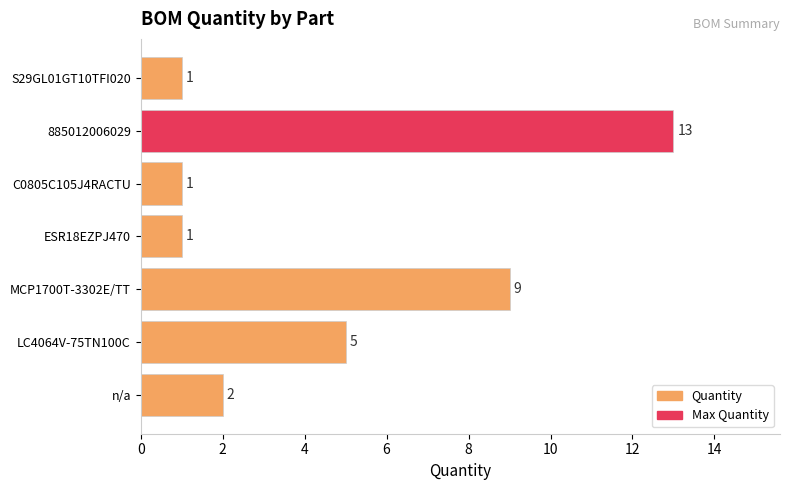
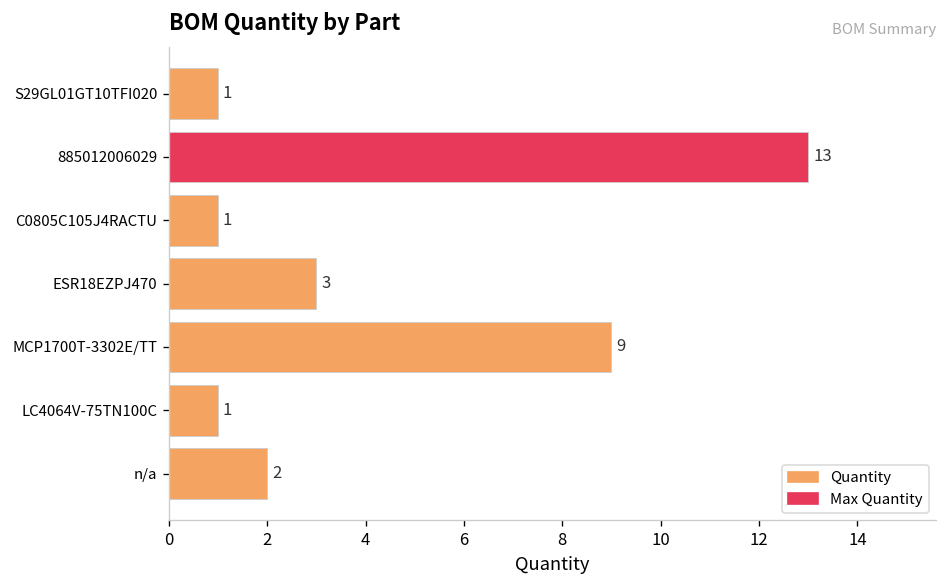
  {
    "S29GL01GT10TFI020": 1,
    "885012006029": 13,
    "C0805C105J4RACTU": 1,
-   "ESR18EZPJ470": 1,
+   "ESR18EZPJ470": 3,
    "MCP1700T-3302E/TT": 9,
-   "LC4064V-75TN100C": 5,
+   "LC4064V-75TN100C": 1,
    "n/a": 2
  }
